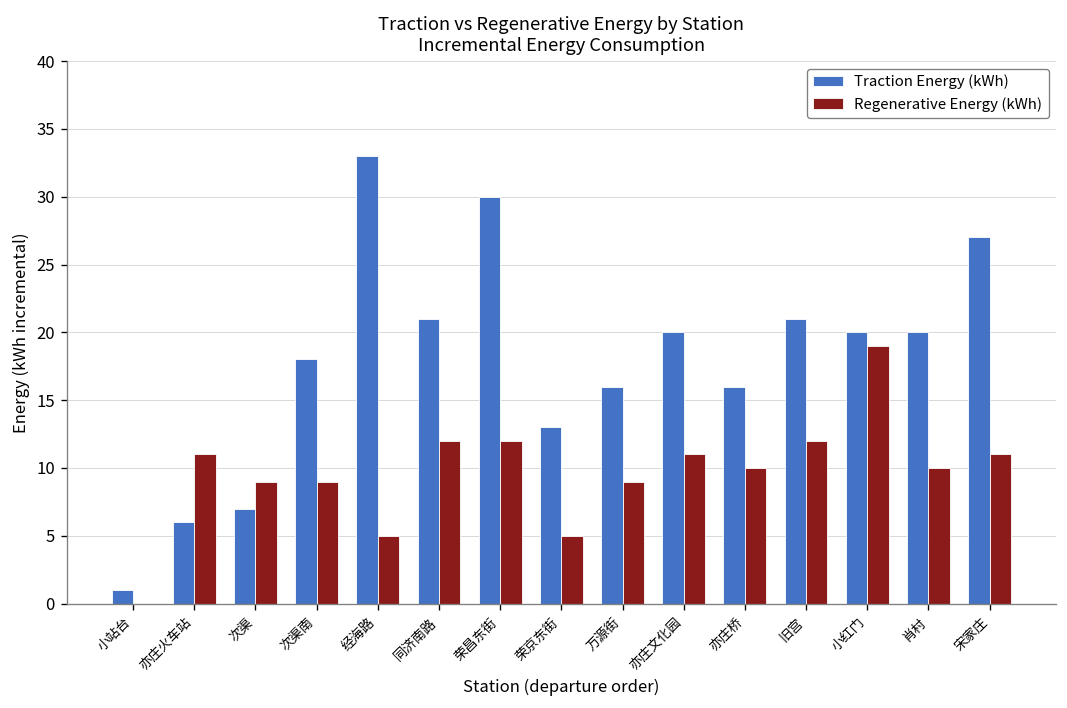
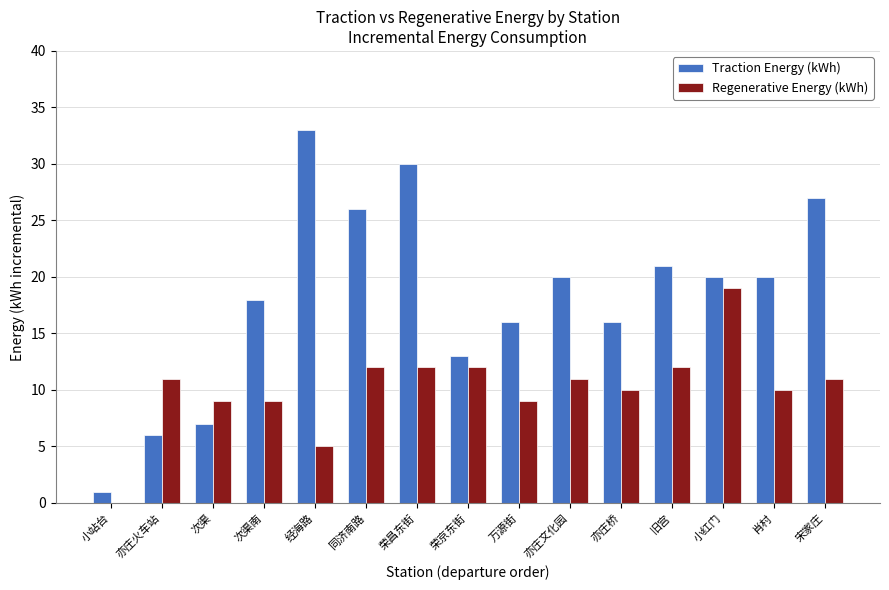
  {
    "Traction Energy (kWh)": {
      "小站台": 1,
      "亦庄火车站": 6,
      "次渠": 7,
      "次渠南": 18,
      "经海路": 33,
-     "同济南路": 21,
+     "同济南路": 26,
      "荣昌东街": 30,
      "荣京东街": 13,
      "万源街": 16,
      "亦庄文化园": 20,
      "亦庄桥": 16,
      "旧宫": 21,
      "小红门": 20,
      "肖村": 20,
      "宋家庄": 27
    },
    "Regenerative Energy (kWh)": {
      "小站台": 0,
      "亦庄火车站": 11,
      "次渠": 9,
      "次渠南": 9,
      "经海路": 5,
      "同济南路": 12,
      "荣昌东街": 12,
-     "荣京东街": 5,
+     "荣京东街": 12,
      "万源街": 9,
      "亦庄文化园": 11,
      "亦庄桥": 10,
      "旧宫": 12,
      "小红门": 19,
      "肖村": 10,
      "宋家庄": 11
    }
  }
